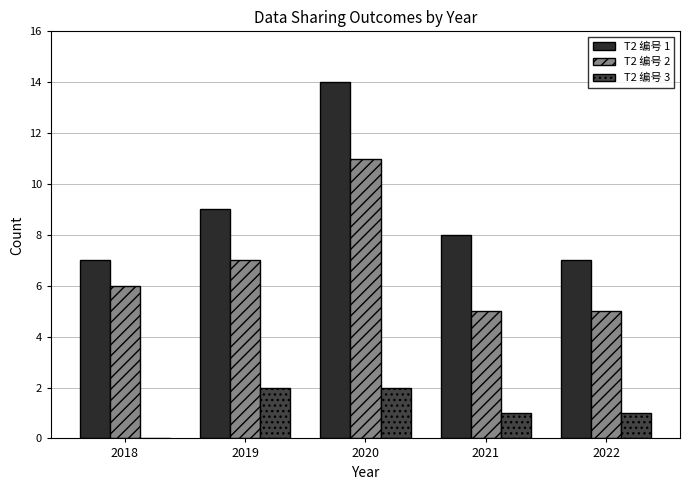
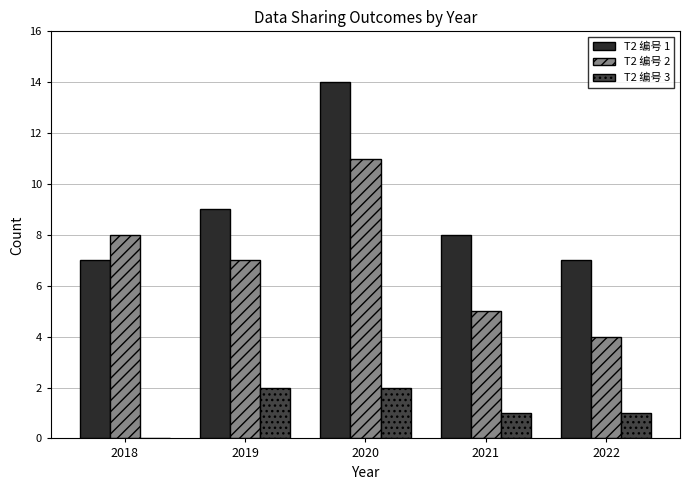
  {
    "T2 编号 2": {
-     "2018": 6,
+     "2018": 8,
      "2019": 7,
      "2020": 11,
      "2021": 5,
-     "2022": 5
+     "2022": 4
    }
  }
